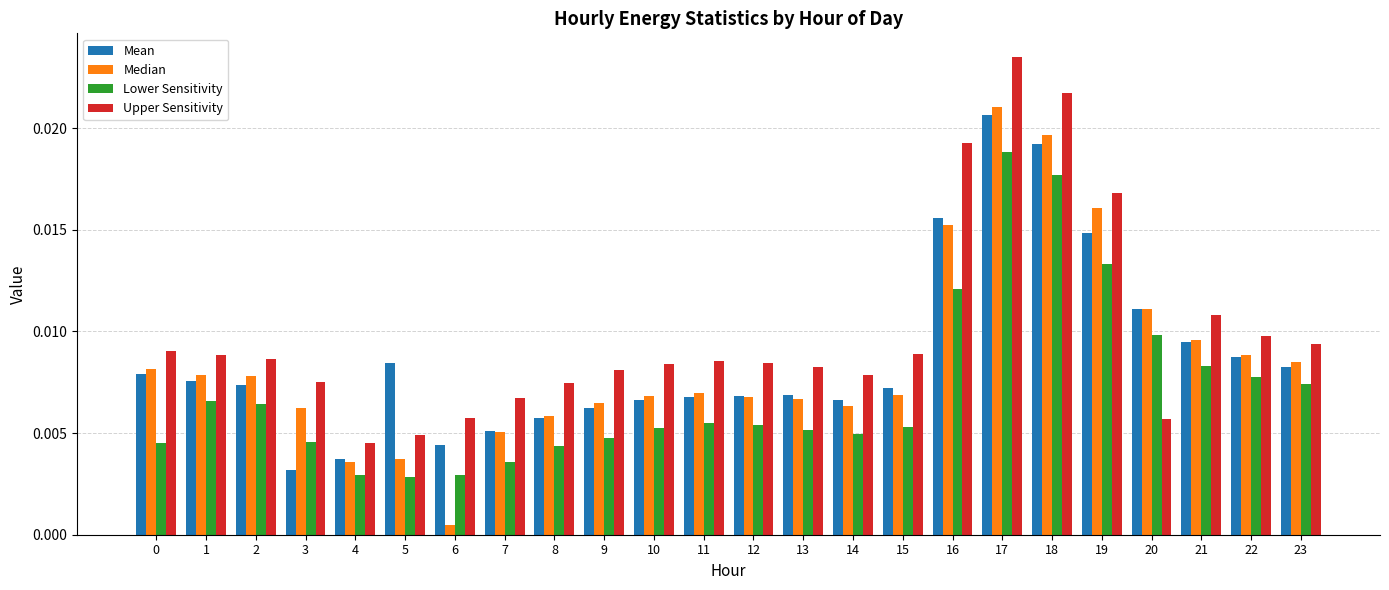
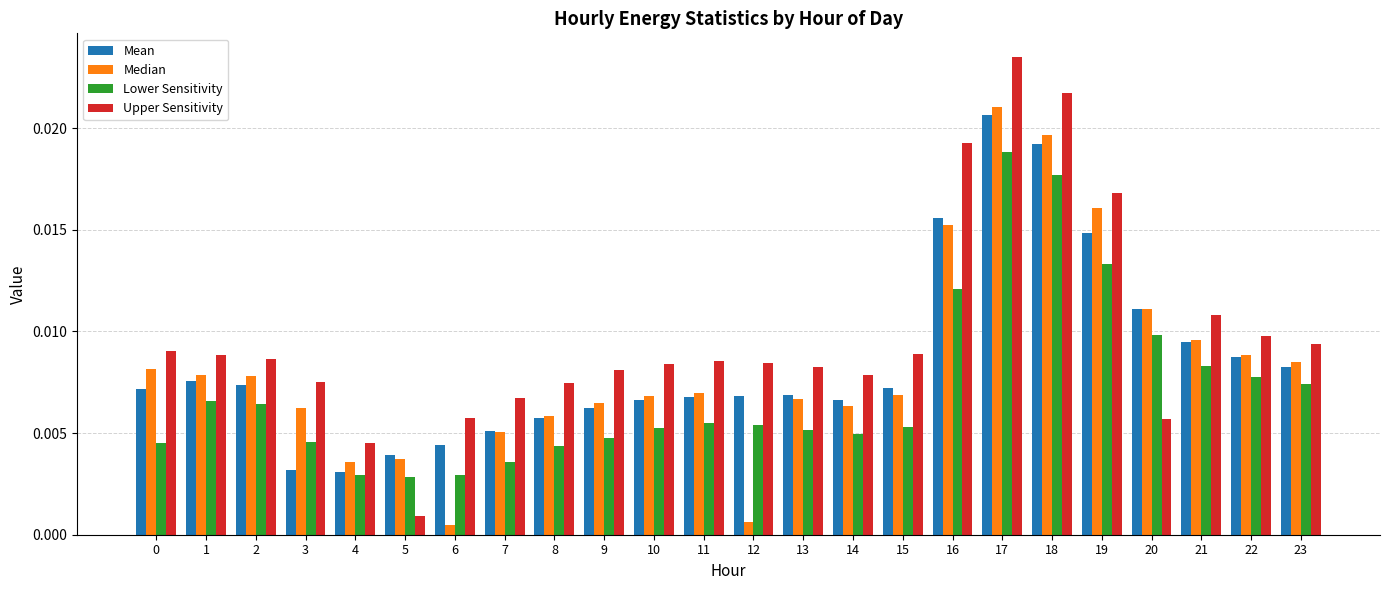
  {
    "Mean": {
-     "0": 0.0079,
+     "0": 0.0072,
      "1": 0.0076,
      "2": 0.0074,
      "3": 0.0032,
-     "4": 0.0037,
-     "5": 0.0084,
+     "4": 0.0031,
+     "5": 0.0039,
      "6": 0.0044,
      "7": 0.0051,
      "8": 0.0057,
      "9": 0.0062,
      "10": 0.0066,
      "11": 0.0068,
      "12": 0.0068,
      "13": 0.0069,
      "14": 0.0066,
      "15": 0.0072,
      "16": 0.0156,
      "17": 0.0207,
      "18": 0.0192,
      "19": 0.0149,
      "20": 0.0111,
      "21": 0.0095,
      "22": 0.0087,
      "23": 0.0083
    },
    "Median": {
      "0": 0.0082,
      "1": 0.0078,
      "2": 0.0078,
      "3": 0.0063,
      "4": 0.0036,
      "5": 0.0037,
      "6": 0.0005,
      "7": 0.0050,
      "8": 0.0059,
      "9": 0.0065,
      "10": 0.0068,
      "11": 0.0070,
-     "12": 0.0068,
+     "12": 0.0006,
      "13": 0.0067,
      "14": 0.0063,
      "15": 0.0069,
      "16": 0.0152,
      "17": 0.0210,
      "18": 0.0197,
      "19": 0.0161,
      "20": 0.0111,
      "21": 0.0096,
      "22": 0.0089,
      "23": 0.0085
    },
    "Lower Sensitivity": {
      "0": 0.0045,
      "1": 0.0066,
      "2": 0.0065,
      "3": 0.0046,
      "4": 0.0029,
      "5": 0.0028,
      "6": 0.0029,
      "7": 0.0036,
      "8": 0.0044,
      "9": 0.0048,
      "10": 0.0053,
      "11": 0.0055,
      "12": 0.0054,
      "13": 0.0052,
      "14": 0.0050,
      "15": 0.0053,
      "16": 0.0121,
      "17": 0.0188,
      "18": 0.0177,
      "19": 0.0133,
      "20": 0.0098,
      "21": 0.0083,
      "22": 0.0078,
      "23": 0.0074
    },
    "Upper Sensitivity": {
      "0": 0.0091,
      "1": 0.0088,
      "2": 0.0086,
      "3": 0.0075,
      "4": 0.0045,
-     "5": 0.0049,
+     "5": 0.0009,
      "6": 0.0057,
      "7": 0.0067,
      "8": 0.0075,
      "9": 0.0081,
      "10": 0.0084,
      "11": 0.0085,
      "12": 0.0085,
      "13": 0.0082,
      "14": 0.0078,
      "15": 0.0089,
      "16": 0.0193,
      "17": 0.0235,
      "18": 0.0217,
      "19": 0.0168,
      "20": 0.0057,
      "21": 0.0108,
      "22": 0.0098,
      "23": 0.0094
    }
  }
